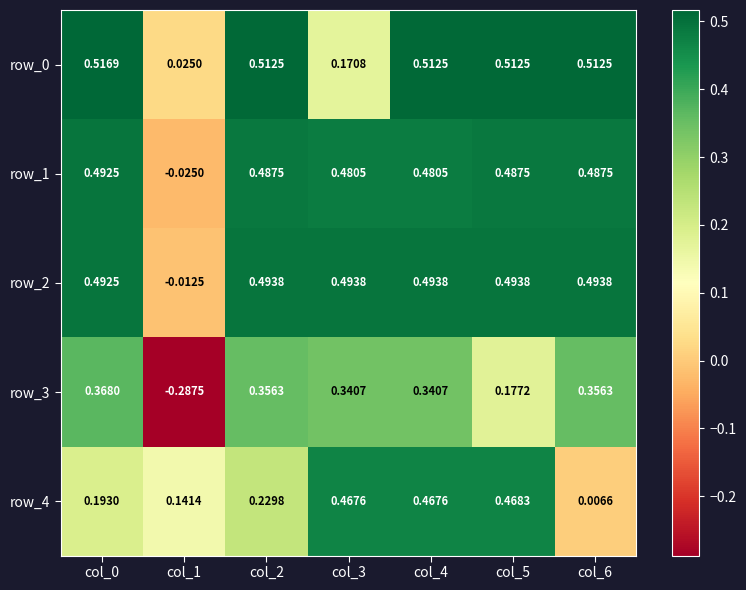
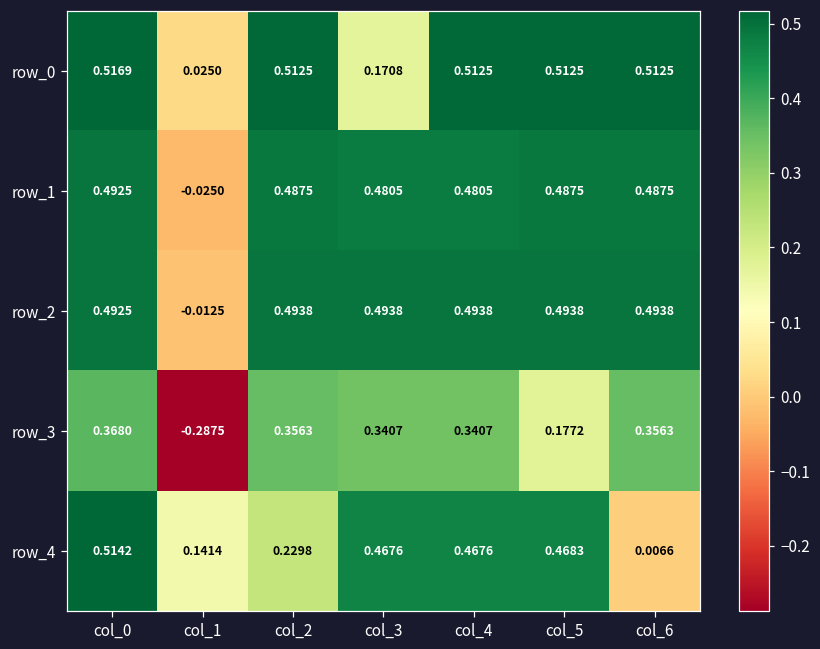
  {
    "row_0": {
      "col_0": 0.5169,
      "col_1": 0.0250,
      "col_2": 0.5125,
      "col_3": 0.1708,
      "col_4": 0.5125,
      "col_5": 0.5125,
      "col_6": 0.5125
    },
    "row_1": {
      "col_0": 0.4925,
      "col_1": -0.0250,
      "col_2": 0.4875,
      "col_3": 0.4805,
      "col_4": 0.4805,
      "col_5": 0.4875,
      "col_6": 0.4875
    },
    "row_2": {
      "col_0": 0.4925,
      "col_1": -0.0125,
      "col_2": 0.4938,
      "col_3": 0.4938,
      "col_4": 0.4938,
      "col_5": 0.4938,
      "col_6": 0.4938
    },
    "row_3": {
      "col_0": 0.3680,
      "col_1": -0.2875,
      "col_2": 0.3563,
      "col_3": 0.3407,
      "col_4": 0.3407,
      "col_5": 0.1772,
      "col_6": 0.3563
    },
    "row_4": {
-     "col_0": 0.1930,
+     "col_0": 0.5142,
      "col_1": 0.1414,
      "col_2": 0.2298,
      "col_3": 0.4676,
      "col_4": 0.4676,
      "col_5": 0.4683,
      "col_6": 0.0066
    }
  }
